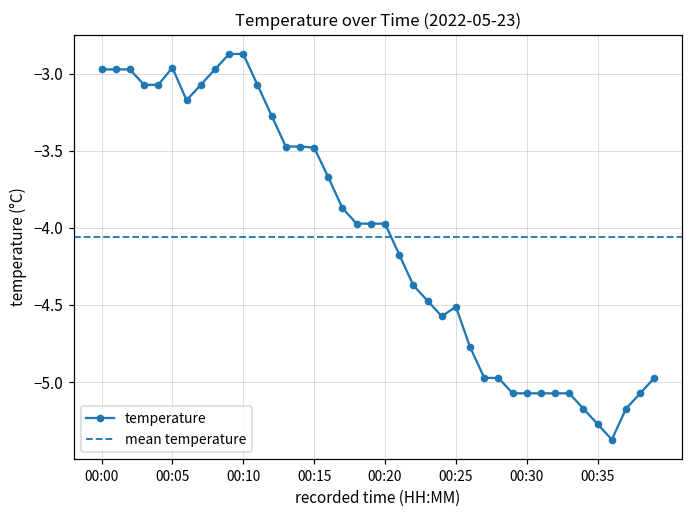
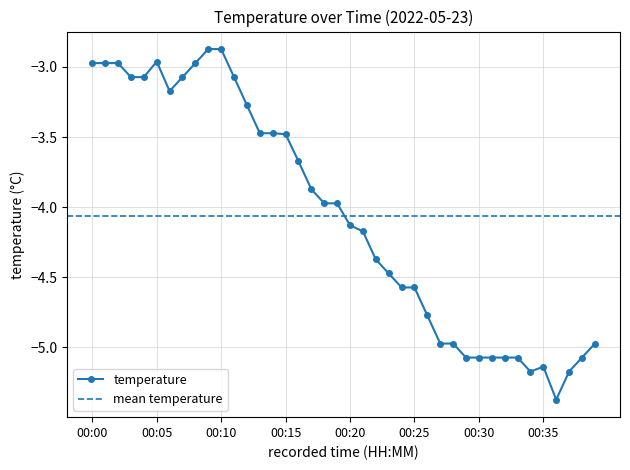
  {
    "00:00": -2.97,
    "00:05": -2.96,
    "00:10": -2.87,
    "00:15": -3.48,
-   "00:20": -3.97,
-   "00:25": -4.51,
+   "00:20": -4.13,
+   "00:25": -4.57,
    "00:30": -5.07,
-   "00:35": -5.27
+   "00:35": -5.14
  }
